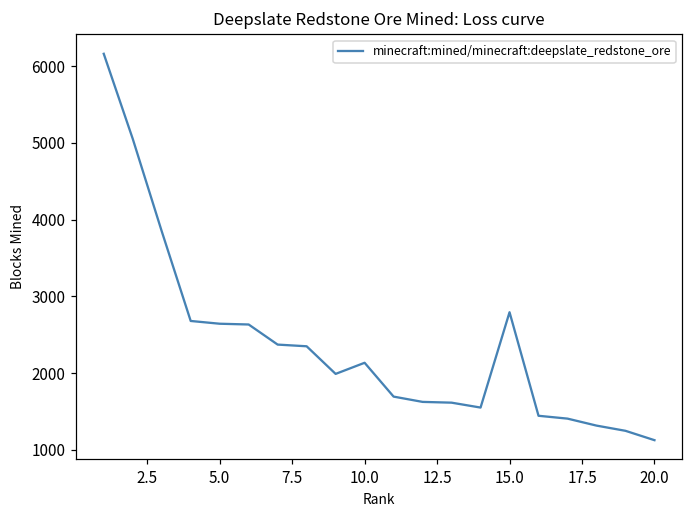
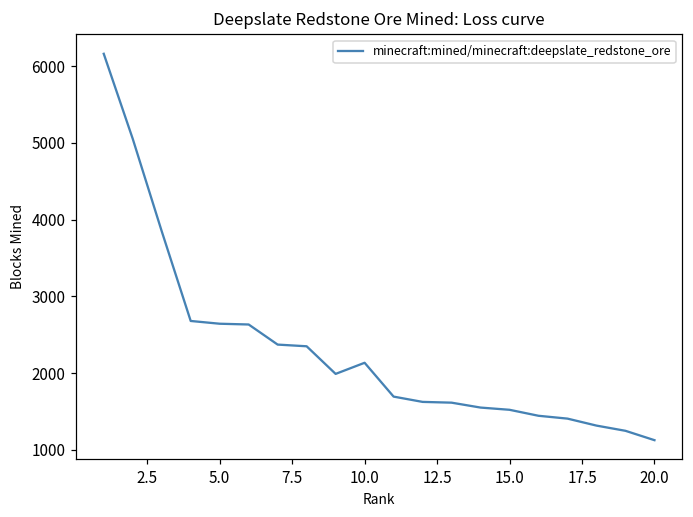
  {
    "5.0": 2600,
    "10.0": 2100,
-   "15.0": 2800,
+   "15.0": 1500,
    "20.0": 1100
  }
